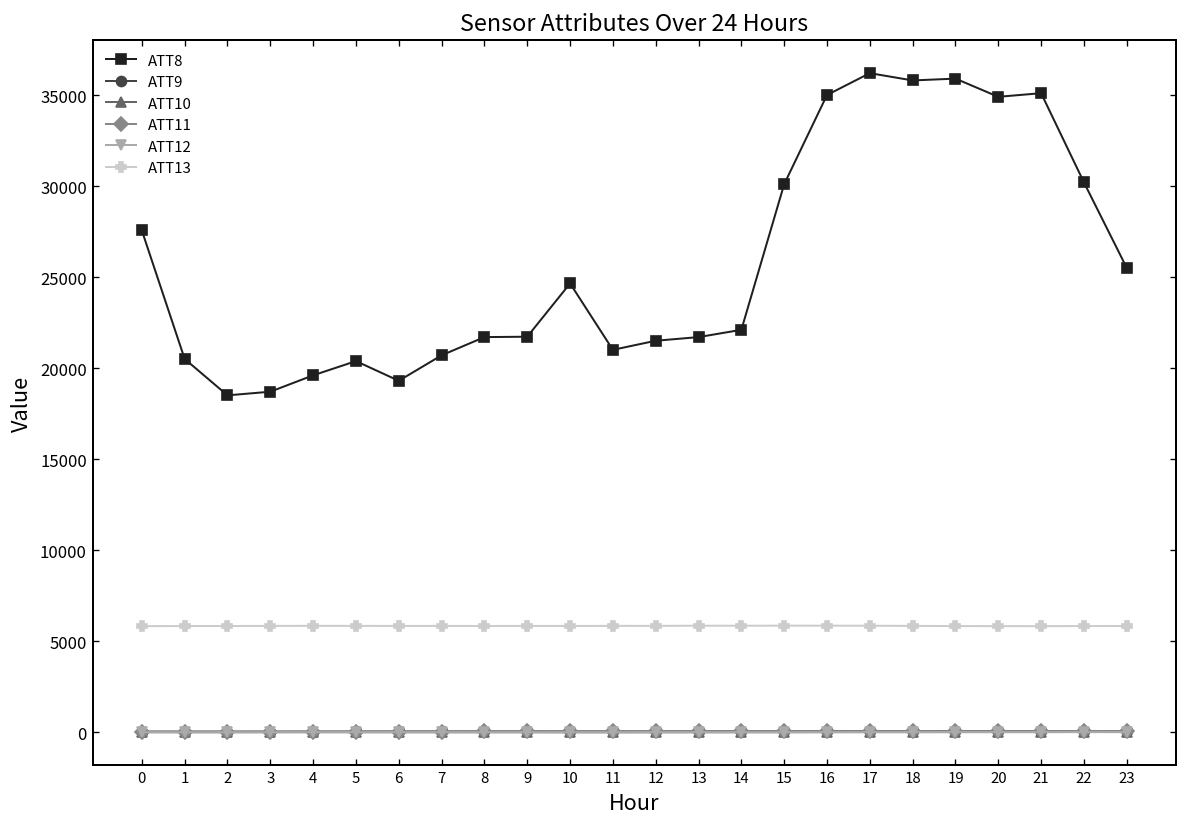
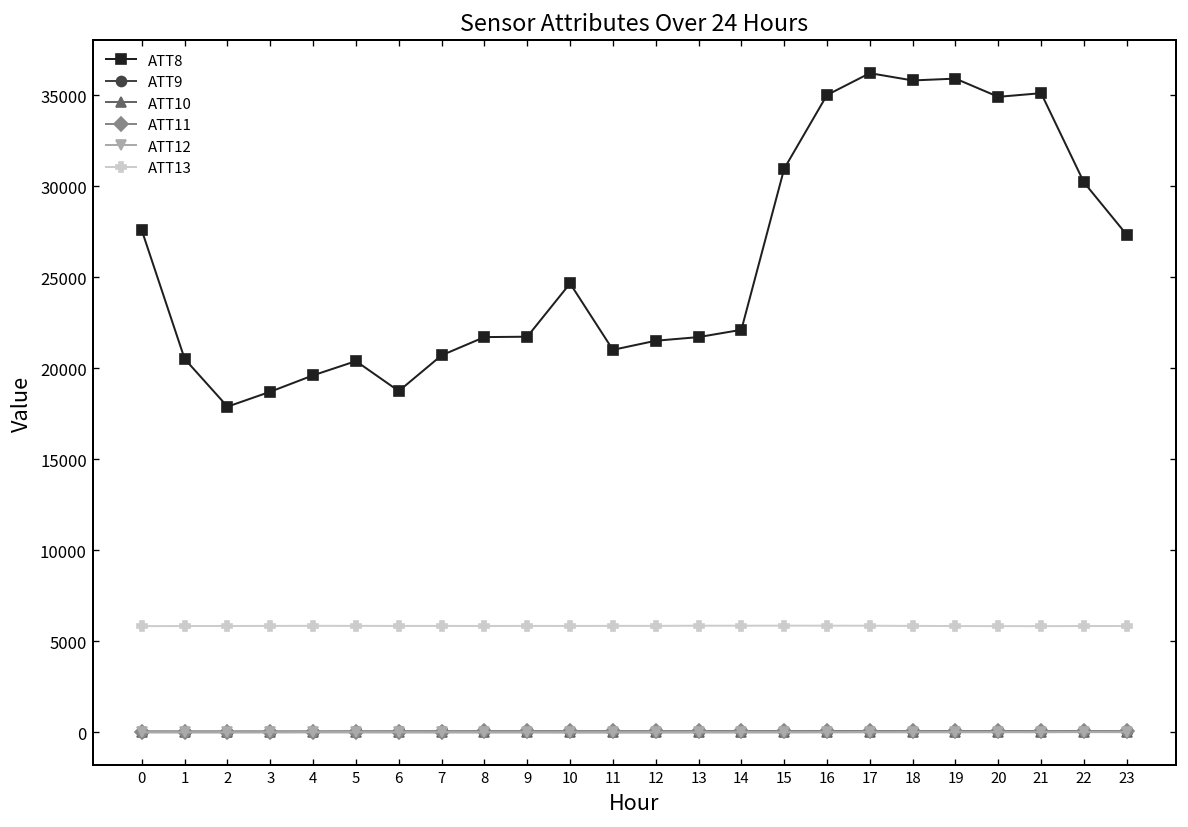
  {
    "ATT8": {
      "0": 27600,
      "1": 20500,
-     "2": 18500,
+     "2": 17900,
      "3": 18700,
      "4": 19600,
      "5": 20400,
-     "6": 19300,
+     "6": 18700,
      "7": 20700,
      "8": 21700,
      "9": 21700,
      "10": 24600,
      "11": 21000,
      "12": 21500,
      "13": 21700,
      "14": 22100,
-     "15": 30100,
+     "15": 31000,
      "16": 35000,
      "17": 36200,
      "18": 35800,
      "19": 35900,
      "20": 34900,
      "21": 35100,
      "22": 30200,
-     "23": 25500
+     "23": 27300
    }
  }
